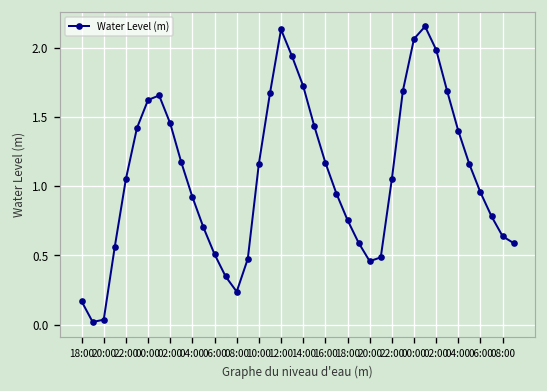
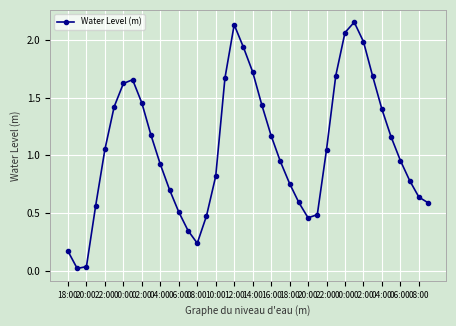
  {
-   "10:00": 1.16,
+   "10:00": 0.82,
    "12:00": 2.13,
    "14:00": 1.72,
    "16:00": 1.17
  }
